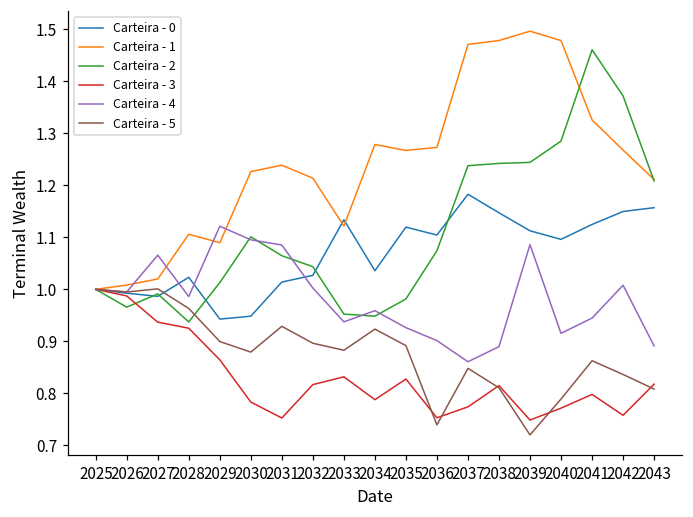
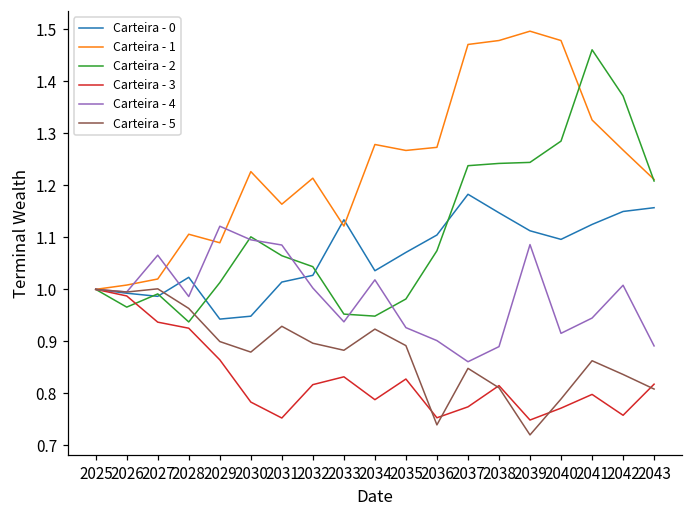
  {
    "Carteira - 0": {
      "2028": 1.02,
      "2029": 0.94,
      "2030": 0.95,
      "2031": 1.01,
      "2032": 1.03,
      "2033": 1.13,
      "2034": 1.04,
-     "2035": 1.12,
+     "2035": 1.07,
      "2036": 1.10,
      "2037": 1.18,
      "2038": 1.15,
      "2039": 1.11,
      "2040": 1.10,
      "2041": 1.12,
      "2042": 1.15,
      "2043": 1.16
    },
    "Carteira - 1": {
      "2026": 1.01,
      "2027": 1.02,
      "2028": 1.11,
      "2029": 1.09,
      "2030": 1.23,
-     "2031": 1.24,
+     "2031": 1.16,
      "2032": 1.21,
      "2033": 1.12,
      "2034": 1.28,
      "2035": 1.27,
      "2036": 1.27,
      "2037": 1.47,
      "2038": 1.48,
      "2039": 1.50,
      "2040": 1.48,
      "2041": 1.33,
      "2042": 1.27
    },
    "Carteira - 2": {
      "2026": 0.97,
      "2028": 0.94,
      "2029": 1.01,
      "2030": 1.10,
      "2031": 1.06,
      "2032": 1.04,
      "2033": 0.95,
      "2034": 0.95,
      "2035": 0.98,
      "2036": 1.07,
      "2037": 1.24,
      "2038": 1.24,
      "2039": 1.24,
      "2040": 1.28,
      "2041": 1.46,
      "2042": 1.37
    },
    "Carteira - 3": {
      "2027": 0.94,
      "2028": 0.93,
      "2029": 0.86,
      "2030": 0.78,
      "2031": 0.75,
      "2032": 0.82,
      "2033": 0.83,
      "2034": 0.79,
      "2035": 0.83,
      "2036": 0.75,
      "2037": 0.77,
      "2039": 0.75,
      "2040": 0.77,
      "2041": 0.80,
      "2042": 0.76,
      "2043": 0.82
    },
    "Carteira - 4": {
      "2027": 1.07,
      "2028": 0.99,
      "2029": 1.12,
      "2030": 1.10,
      "2031": 1.09,
      "2032": 1.00,
      "2033": 0.94,
-     "2034": 0.96,
+     "2034": 1.02,
      "2035": 0.93,
      "2036": 0.90,
      "2037": 0.86,
      "2038": 0.89,
      "2039": 1.09,
      "2040": 0.92,
      "2041": 0.94,
      "2042": 1.01,
      "2043": 0.89
    },
    "Carteira - 5": {
      "2027": 1.00,
      "2028": 0.96,
      "2029": 0.90,
      "2030": 0.88,
      "2031": 0.93,
      "2032": 0.90,
      "2033": 0.88,
      "2034": 0.92,
      "2035": 0.89,
      "2036": 0.74,
      "2037": 0.85,
      "2039": 0.72,
      "2040": 0.79,
      "2041": 0.86,
      "2042": 0.84,
      "2043": 0.81
    }
  }
